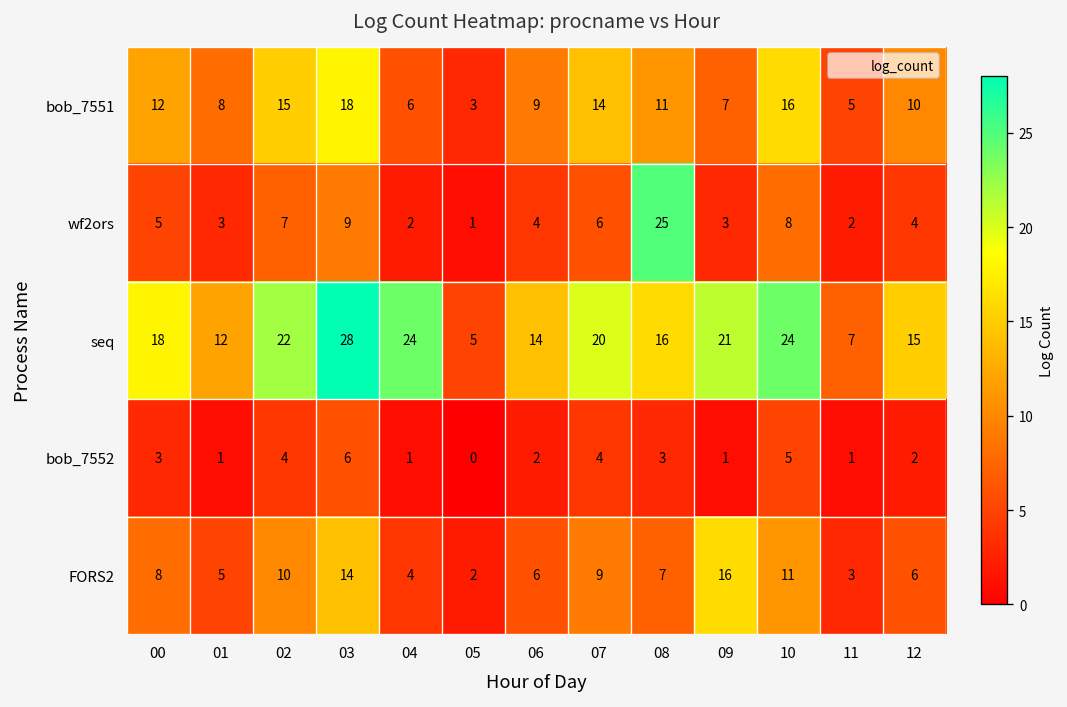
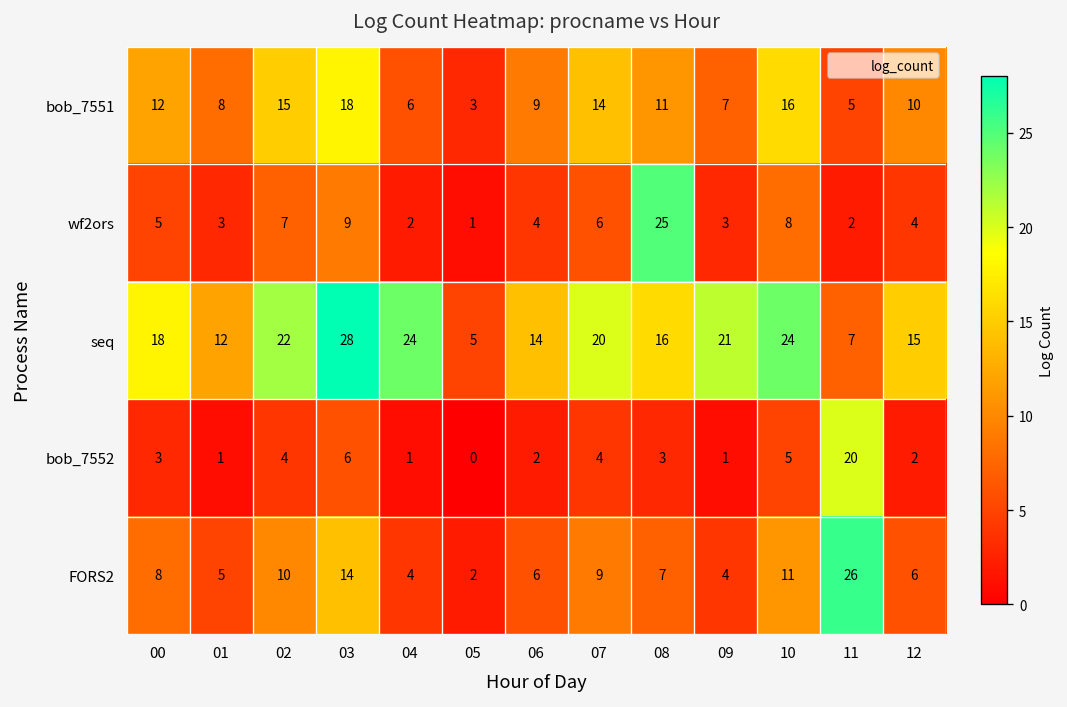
  {
    "bob_7551": {
      "00": 12,
      "01": 8,
      "02": 15,
      "03": 18,
      "04": 6,
      "05": 3,
      "06": 9,
      "07": 14,
      "08": 11,
      "09": 7,
      "10": 16,
      "11": 5,
      "12": 10
    },
    "wf2ors": {
      "00": 5,
      "01": 3,
      "02": 7,
      "03": 9,
      "04": 2,
      "05": 1,
      "06": 4,
      "07": 6,
      "08": 25,
      "09": 3,
      "10": 8,
      "11": 2,
      "12": 4
    },
    "seq": {
      "00": 18,
      "01": 12,
      "02": 22,
      "03": 28,
      "04": 24,
      "05": 5,
      "06": 14,
      "07": 20,
      "08": 16,
      "09": 21,
      "10": 24,
      "11": 7,
      "12": 15
    },
    "bob_7552": {
      "00": 3,
      "01": 1,
      "02": 4,
      "03": 6,
      "04": 1,
      "05": 0,
      "06": 2,
      "07": 4,
      "08": 3,
      "09": 1,
      "10": 5,
-     "11": 1,
+     "11": 20,
      "12": 2
    },
    "FORS2": {
      "00": 8,
      "01": 5,
      "02": 10,
      "03": 14,
      "04": 4,
      "05": 2,
      "06": 6,
      "07": 9,
      "08": 7,
-     "09": 16,
+     "09": 4,
      "10": 11,
-     "11": 3,
+     "11": 26,
      "12": 6
    }
  }
